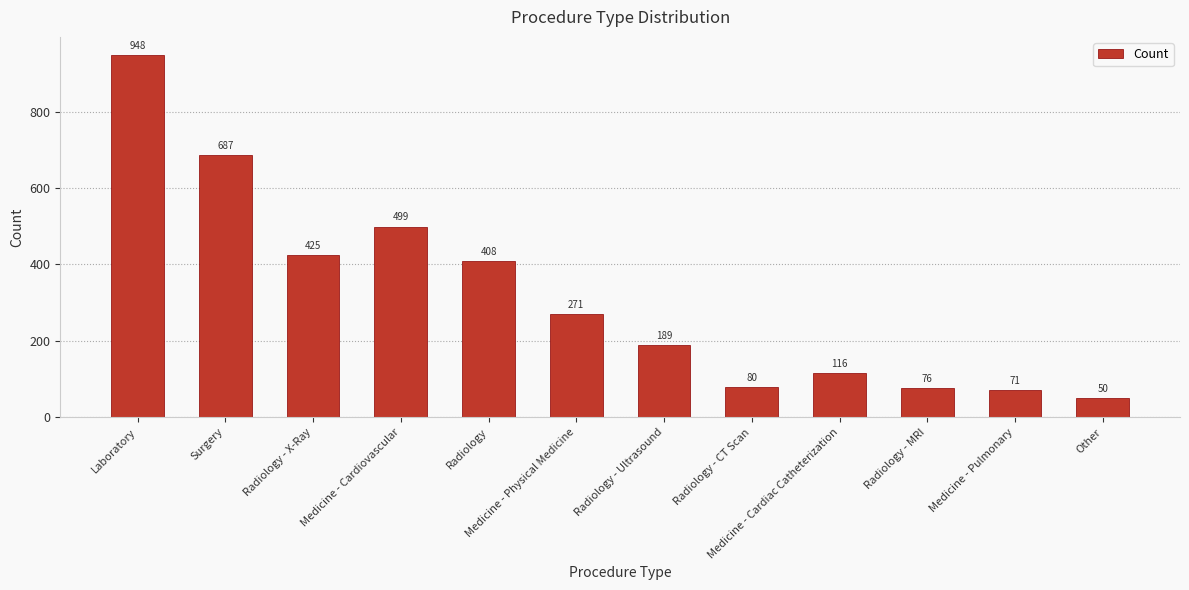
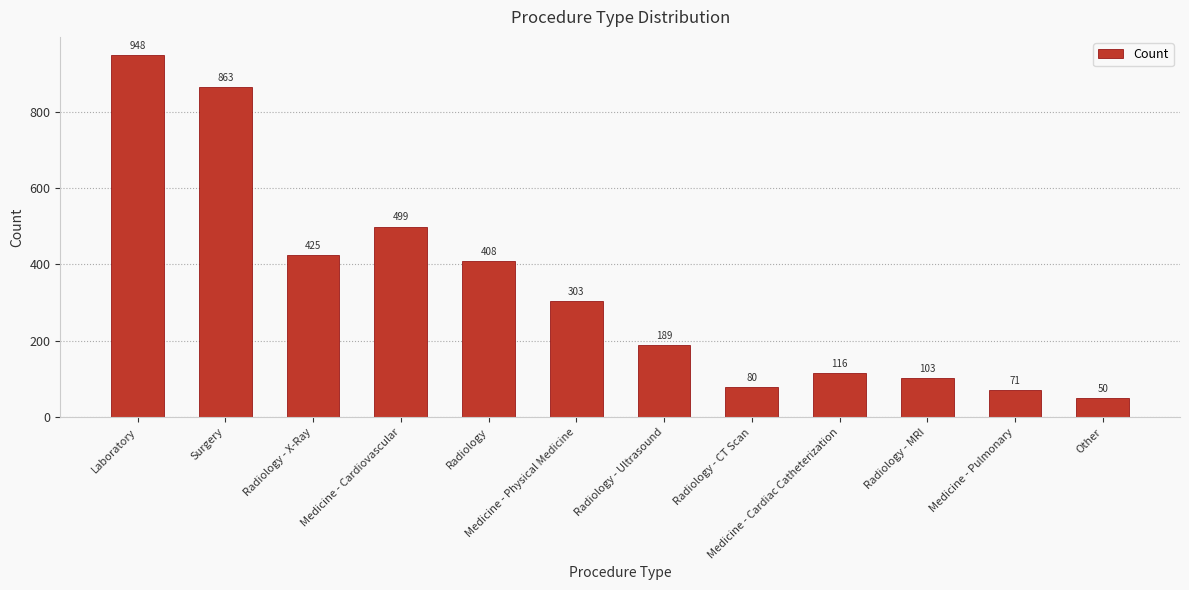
  {
    "Laboratory": 948,
-   "Surgery": 687,
+   "Surgery": 863,
    "Radiology - X-Ray": 425,
    "Medicine - Cardiovascular": 499,
    "Radiology": 408,
-   "Medicine - Physical Medicine": 271,
+   "Medicine - Physical Medicine": 303,
    "Radiology - Ultrasound": 189,
    "Radiology - CT Scan": 80,
    "Medicine - Cardiac Catheterization": 116,
-   "Radiology - MRI": 76,
+   "Radiology - MRI": 103,
    "Medicine - Pulmonary": 71,
    "Other": 50
  }
